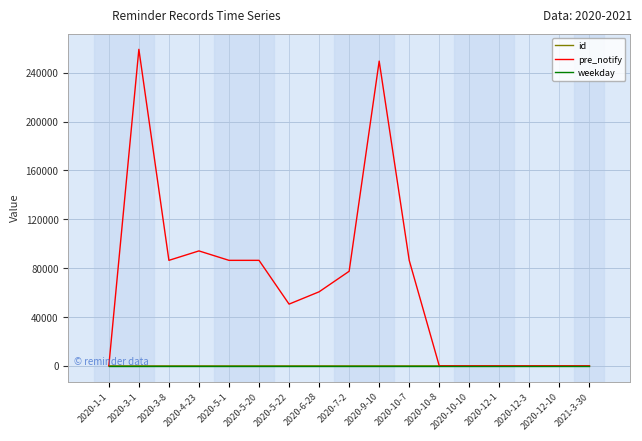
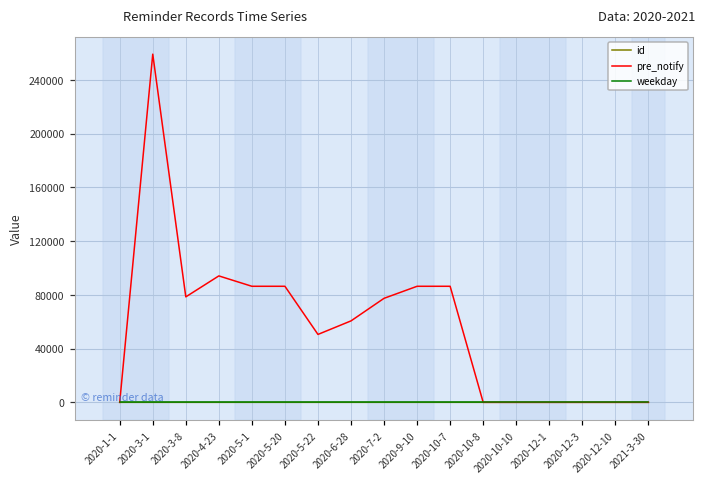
  {
    "weekday": {
      "2020-3-1": 0,
      "2020-3-8": 0,
      "2020-4-23": 0,
      "2020-5-1": 0,
      "2020-5-20": 0,
      "2020-5-22": 0,
      "2020-6-28": 0,
      "2020-7-2": 0,
      "2020-9-10": 0,
      "2020-10-7": 0
    },
    "pre_notify": {
      "2020-3-1": 259000,
-     "2020-3-8": 86000,
+     "2020-3-8": 79000,
      "2020-4-23": 94000,
      "2020-5-1": 86000,
      "2020-5-20": 86000,
      "2020-5-22": 51000,
      "2020-6-28": 61000,
      "2020-7-2": 77000,
-     "2020-9-10": 250000,
+     "2020-9-10": 86000,
      "2020-10-7": 86000
    }
  }
